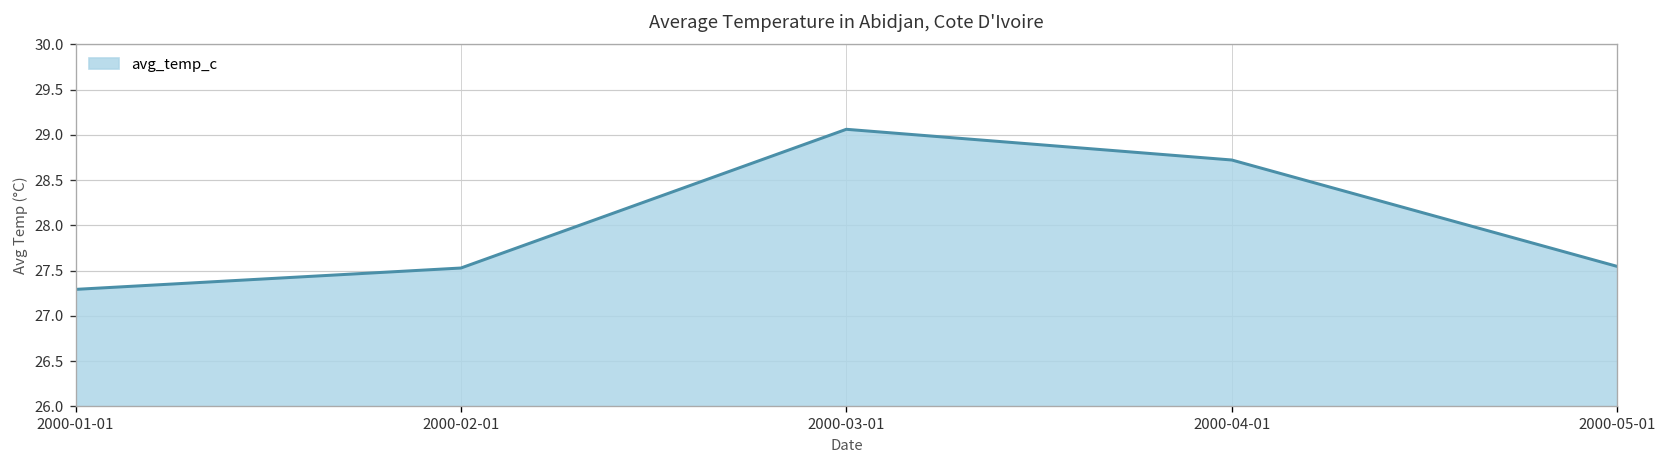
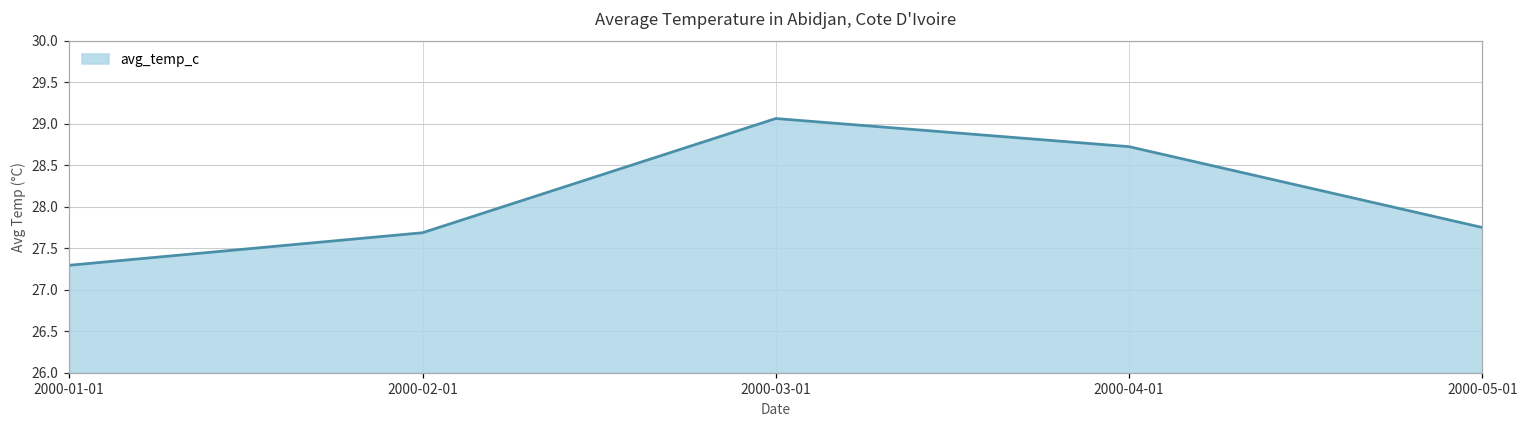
  {
    "2000-01-01": 27.3,
-   "2000-02-01": 27.5,
+   "2000-02-01": 27.7,
    "2000-03-01": 29.1,
    "2000-04-01": 28.7,
-   "2000-05-01": 27.5
+   "2000-05-01": 27.7
  }
